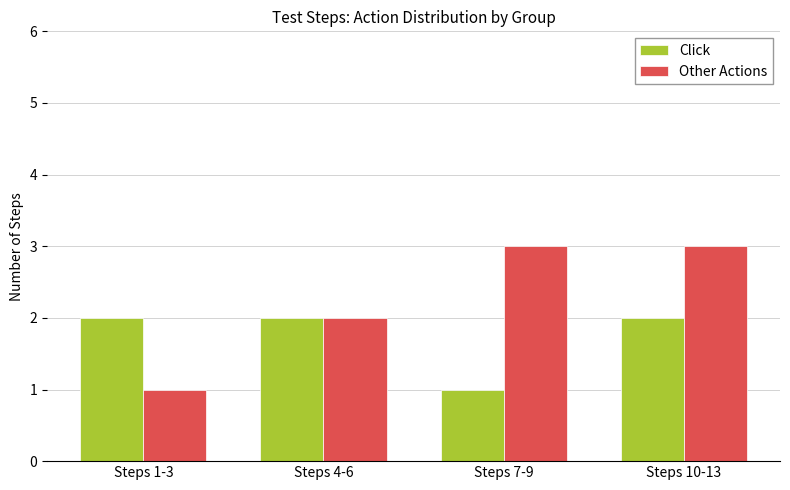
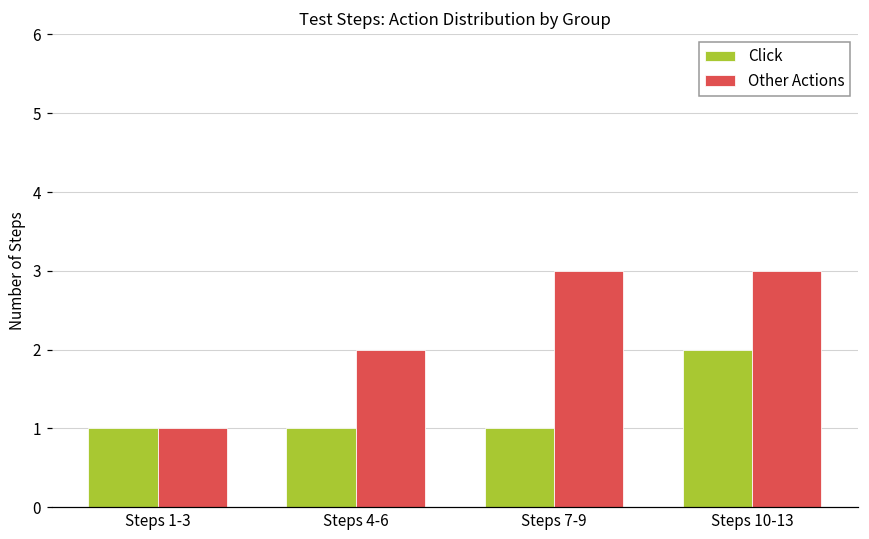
  {
    "Click": {
-     "Steps 1-3": 2,
-     "Steps 4-6": 2,
+     "Steps 1-3": 1,
+     "Steps 4-6": 1,
      "Steps 7-9": 1,
      "Steps 10-13": 2
    },
    "Other Actions": {
      "Steps 1-3": 1,
      "Steps 4-6": 2,
      "Steps 7-9": 3,
      "Steps 10-13": 3
    }
  }
